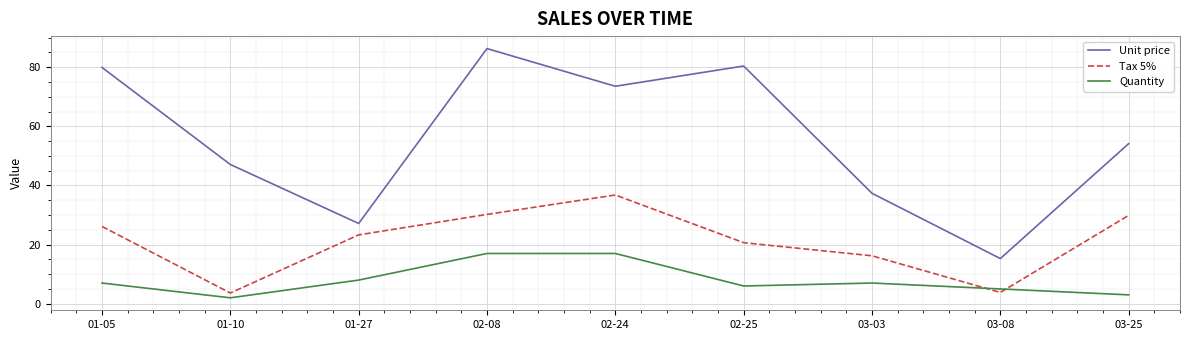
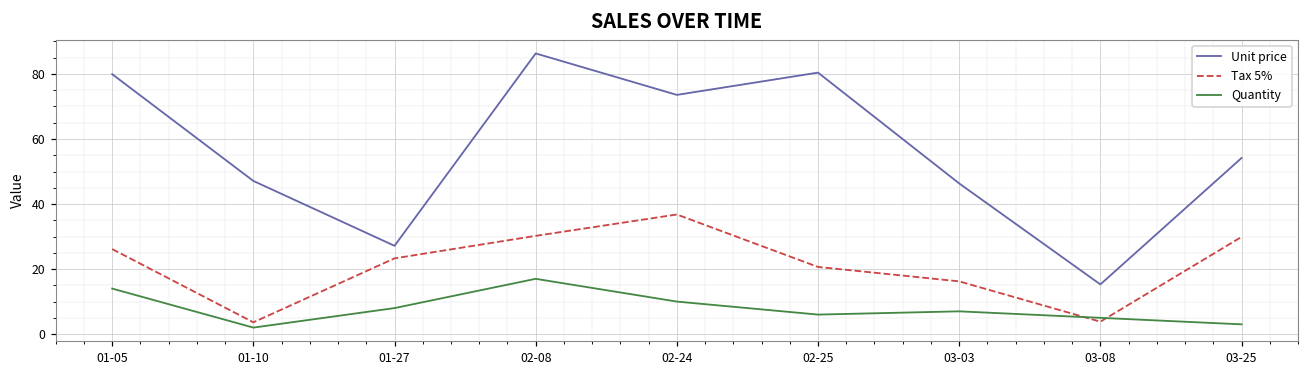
  {
    "Unit price": {
      "01-05": 80,
      "01-10": 47,
      "01-27": 27,
      "02-08": 86,
      "02-24": 74,
      "02-25": 80,
-     "03-03": 37,
+     "03-03": 46,
      "03-08": 15,
      "03-25": 54
    },
    "Tax 5%": {
      "01-05": 26,
      "01-10": 4,
      "01-27": 23,
      "02-08": 30,
      "02-24": 37,
      "02-25": 21,
      "03-03": 16,
      "03-08": 4,
      "03-25": 30
    },
    "Quantity": {
-     "01-05": 7,
+     "01-05": 14,
      "01-10": 2,
      "01-27": 8,
      "02-08": 17,
-     "02-24": 17,
+     "02-24": 10,
      "02-25": 6,
      "03-03": 7,
      "03-08": 5,
      "03-25": 3
    }
  }
